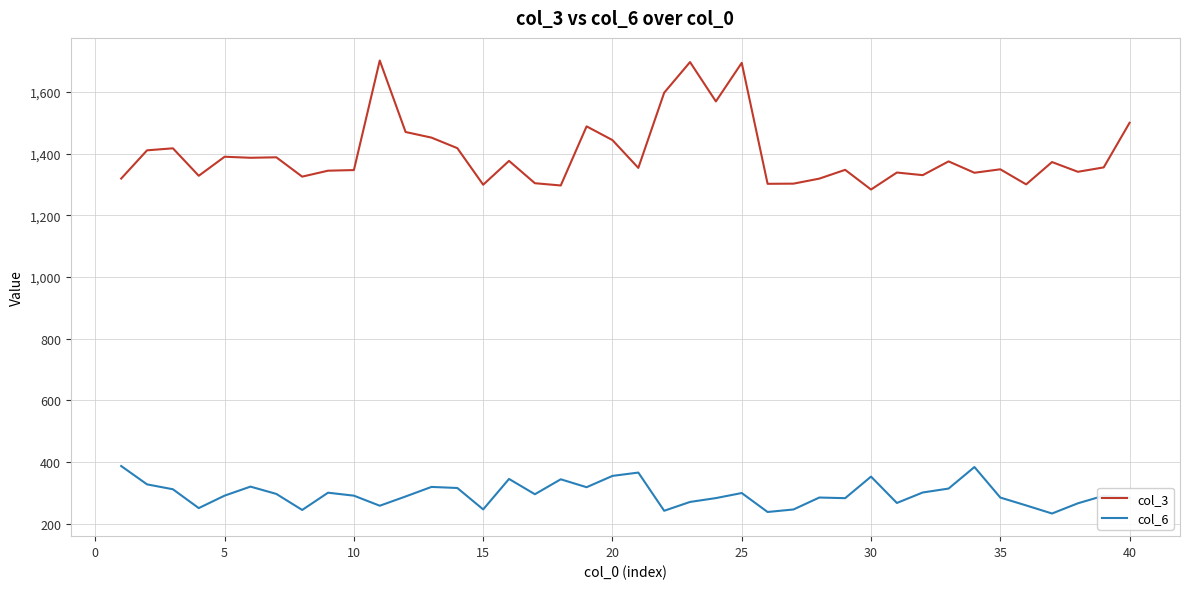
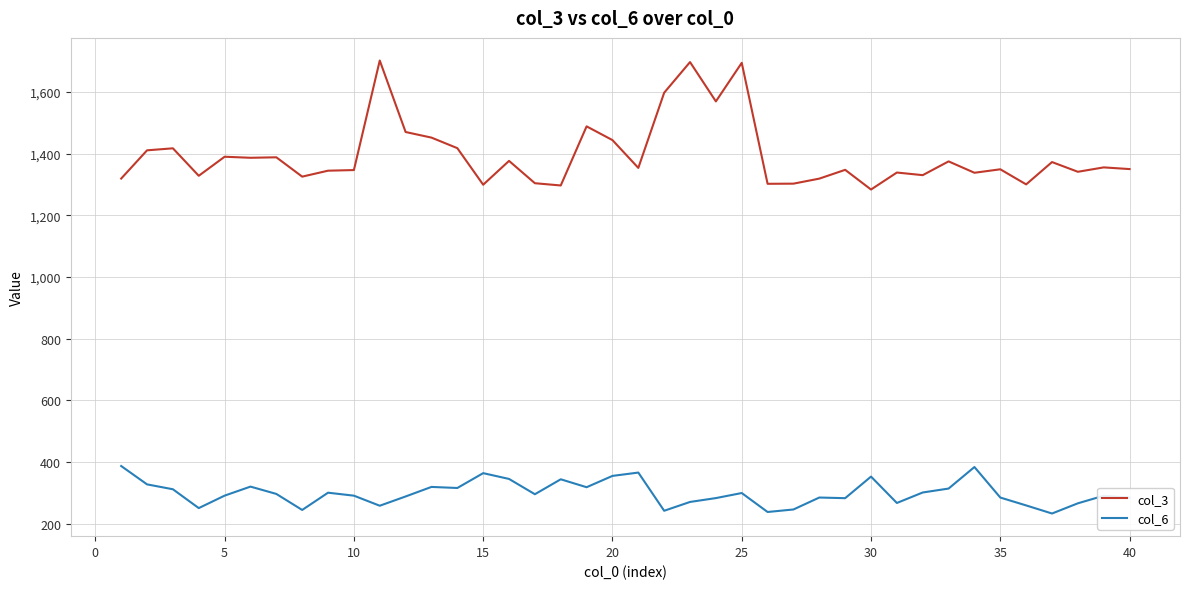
  {
    "col_3": {
      "5": "1,390",
      "10": "1,350",
      "15": "1,300",
      "20": "1,440",
      "25": "1,690",
      "30": "1,280",
      "35": "1,350",
-     "40": "1,500"
+     "40": "1,350"
    },
    "col_6": {
      "5": "290",
      "10": "290",
-     "15": "250",
+     "15": "360",
      "20": "360",
      "25": "300",
      "30": "350",
      "35": "280"
    }
  }
